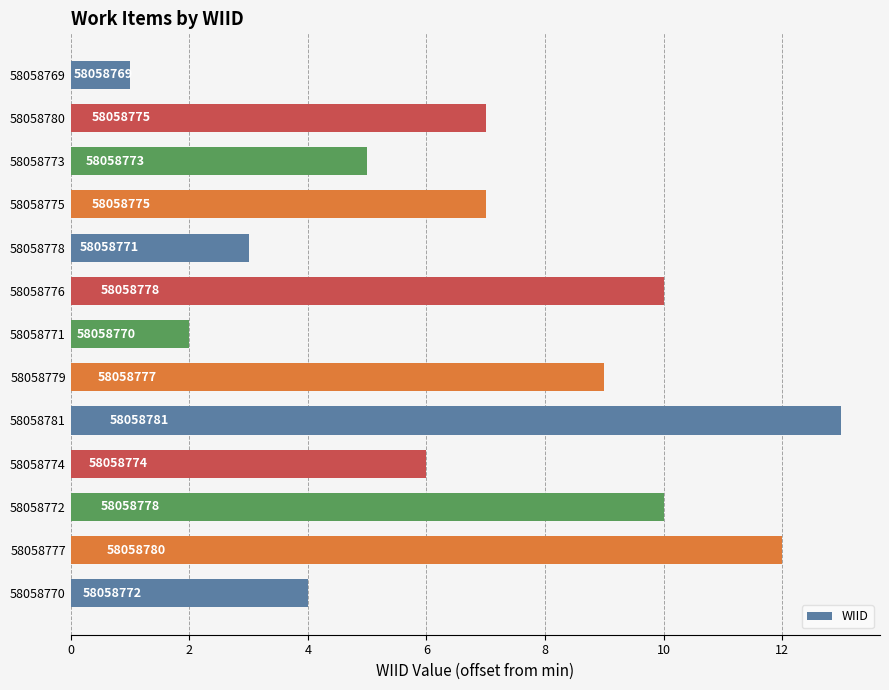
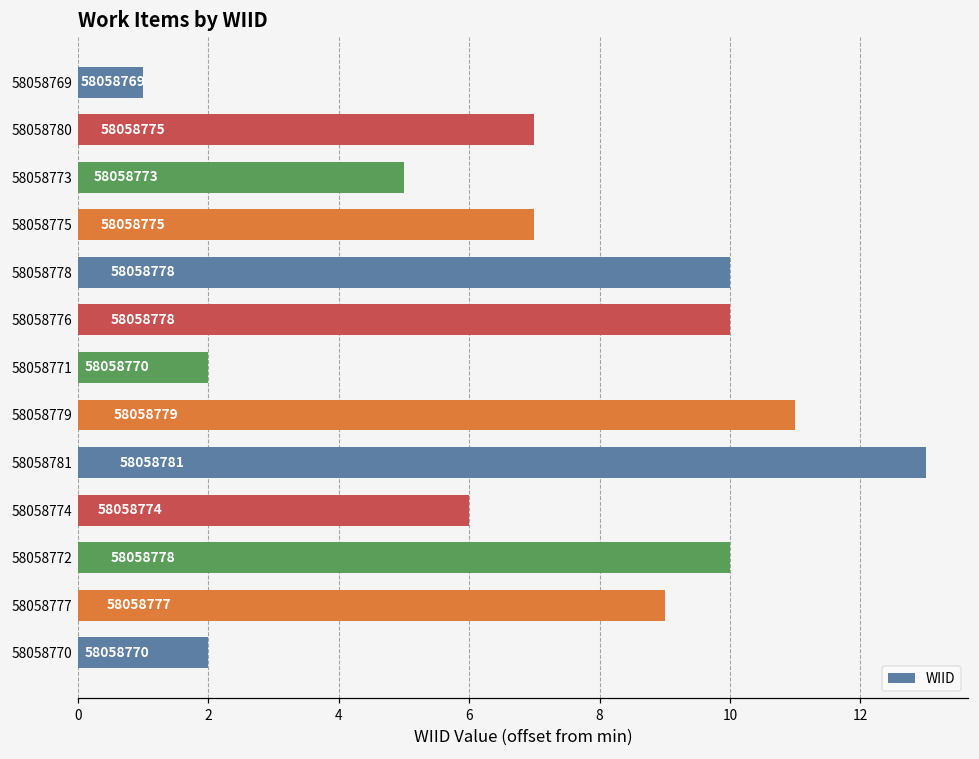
  {
-   "58058778": 58058771,
-   "58058779": 58058777,
-   "58058777": 58058780,
-   "58058770": 58058772
+   "58058778": 58058778,
+   "58058779": 58058779,
+   "58058777": 58058777,
+   "58058770": 58058770
  }
